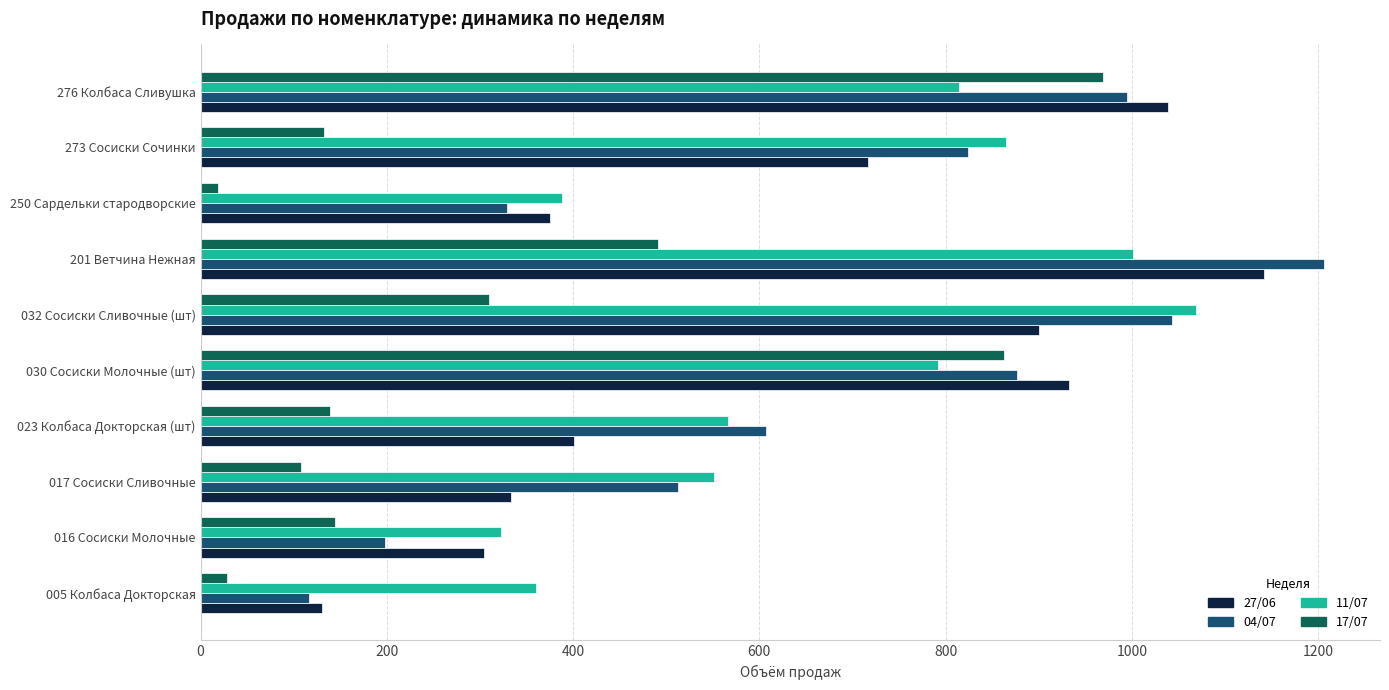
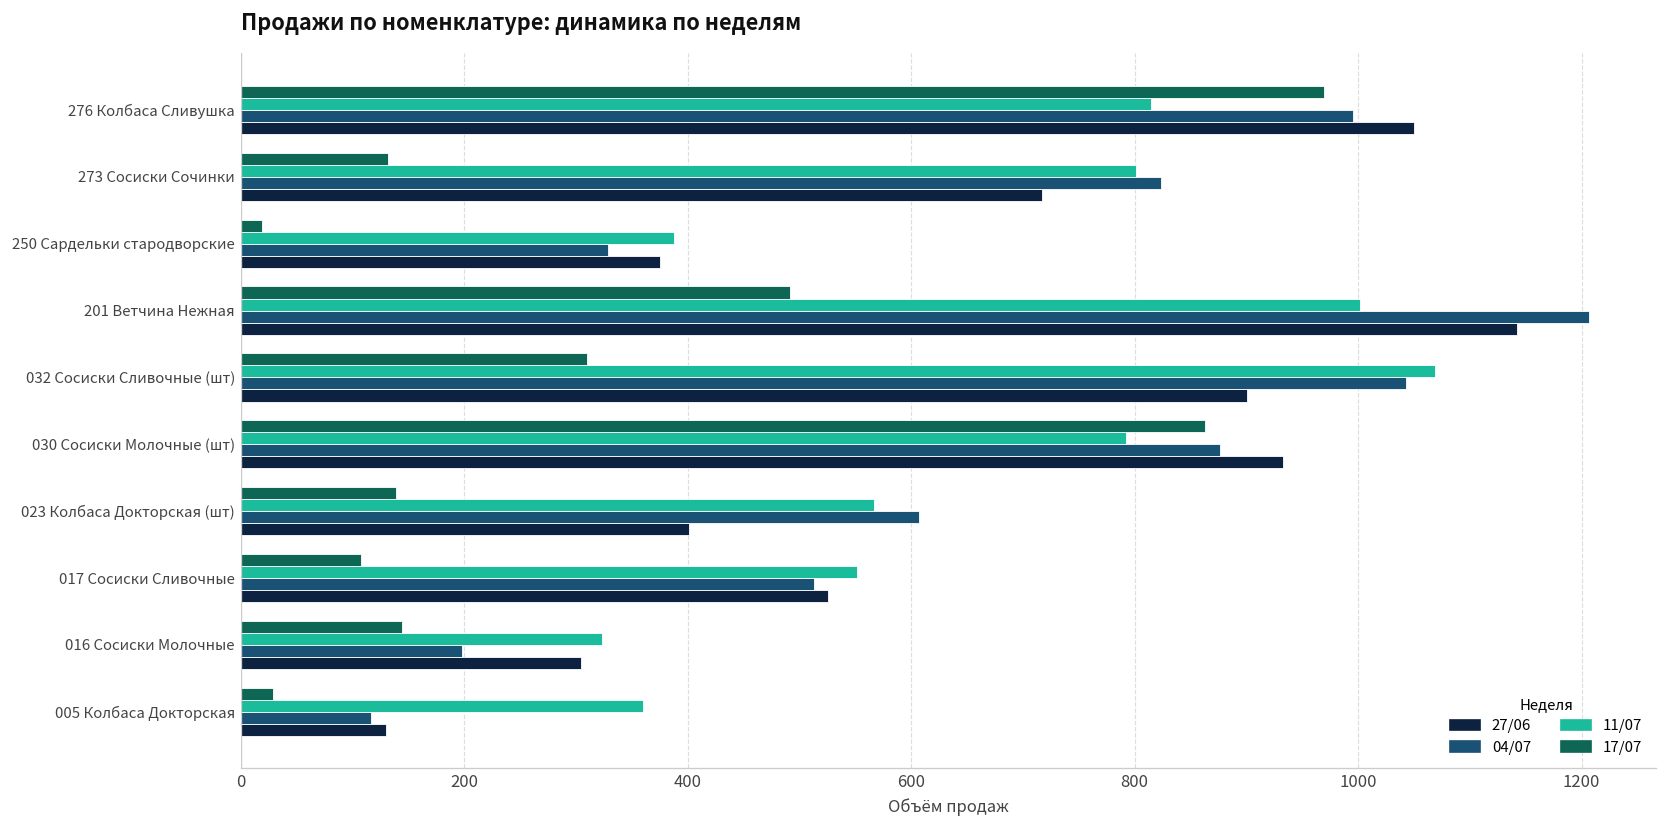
  {
    "27/06": {
-     "276 Колбаса Сливушка": 1040,
+     "276 Колбаса Сливушка": 1050,
      "273 Сосиски Сочинки": 720,
      "250 Сардельки стародворские": 370,
      "201 Ветчина Нежная": 1140,
      "032 Сосиски Сливочные (шт)": 900,
      "030 Сосиски Молочные (шт)": 930,
      "023 Колбаса Докторская (шт)": 400,
-     "017 Сосиски Сливочные": 330,
+     "017 Сосиски Сливочные": 530,
      "016 Сосиски Молочные": 300,
      "005 Колбаса Докторская": 130
    },
    "11/07": {
      "276 Колбаса Сливушка": 810,
-     "273 Сосиски Сочинки": 870,
+     "273 Сосиски Сочинки": 800,
      "250 Сардельки стародворские": 390,
      "201 Ветчина Нежная": 1000,
      "032 Сосиски Сливочные (шт)": 1070,
      "030 Сосиски Молочные (шт)": 790,
      "023 Колбаса Докторская (шт)": 570,
      "017 Сосиски Сливочные": 550,
      "016 Сосиски Молочные": 320,
      "005 Колбаса Докторская": 360
    }
  }
